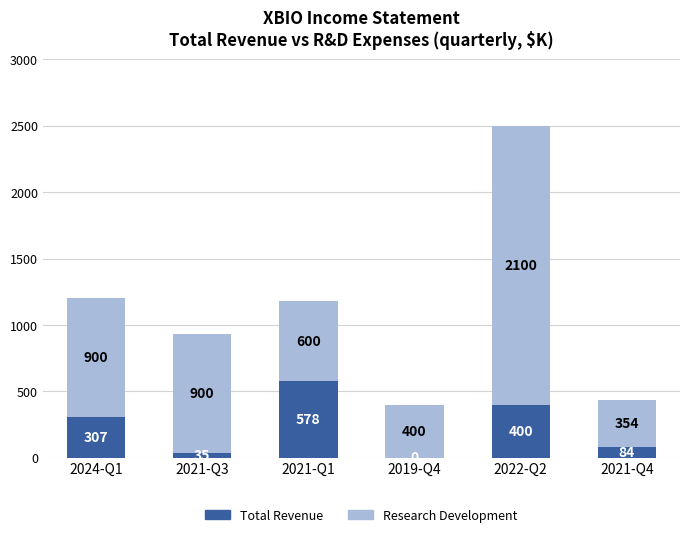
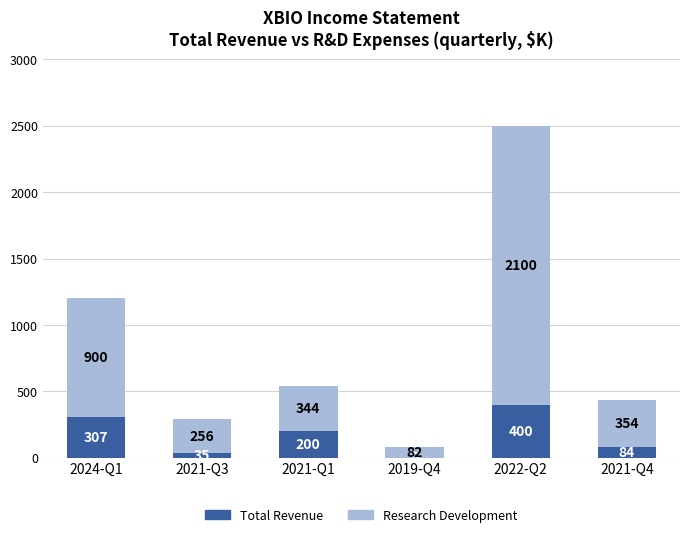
  {
    "Total Revenue": {
      "2024-Q1": 307,
-     "2021-Q1": 578,
+     "2021-Q1": 200,
      "2022-Q2": 400,
      "2021-Q4": 84
    },
    "Research Development": {
      "2024-Q1": 900,
-     "2021-Q3": 900,
-     "2021-Q1": 600,
-     "2019-Q4": 400,
+     "2021-Q3": 256,
+     "2021-Q1": 344,
+     "2019-Q4": 82,
      "2022-Q2": 2100,
      "2021-Q4": 354
    }
  }
